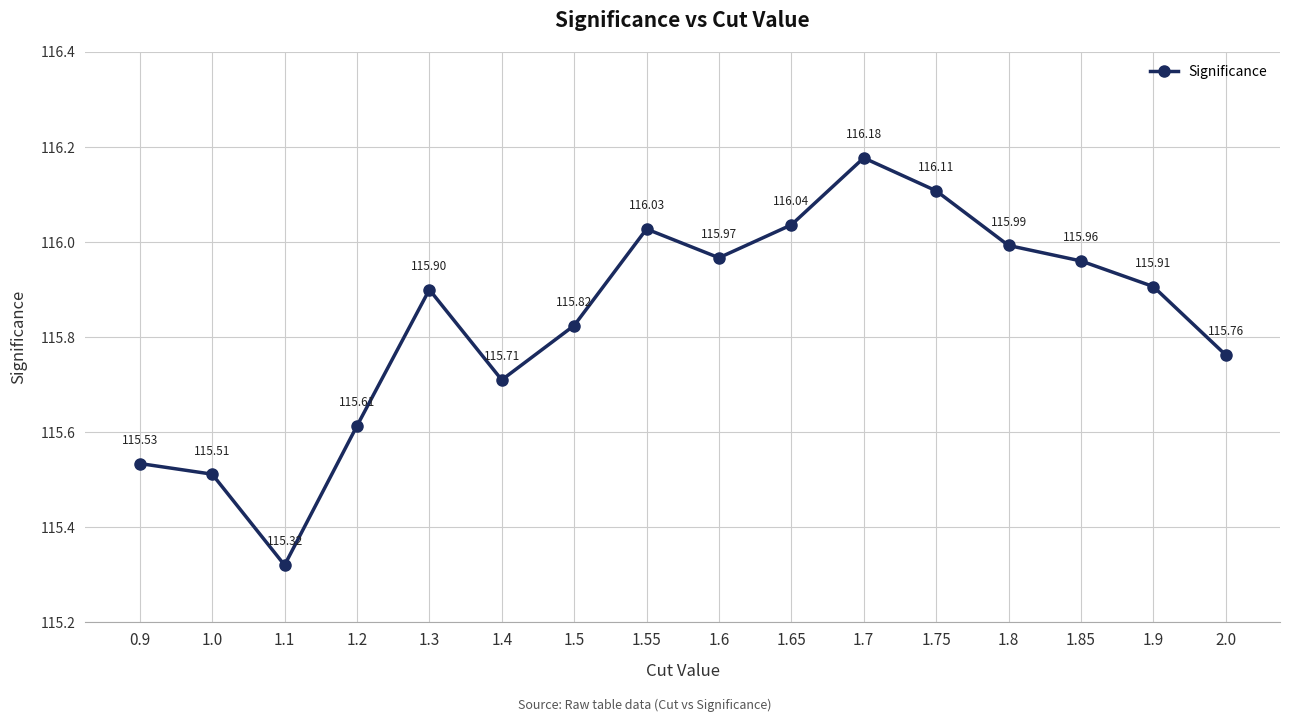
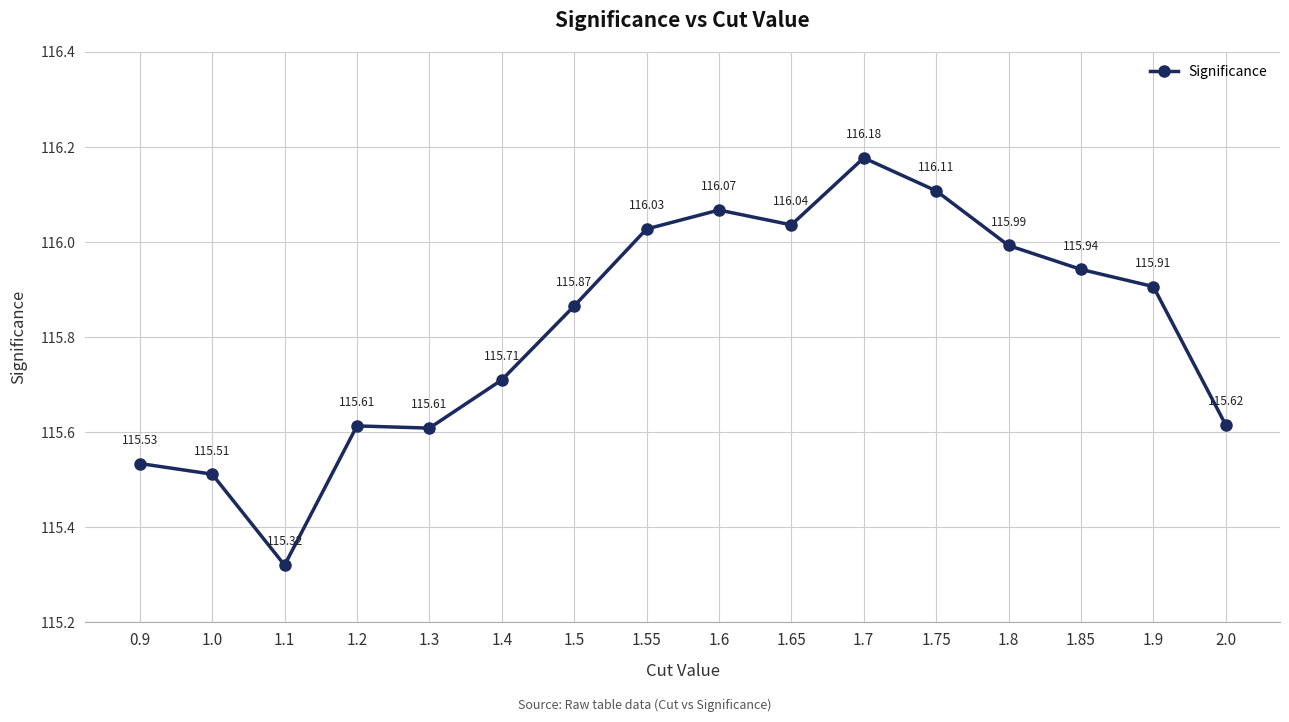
  {
    "0.9": 115.53,
    "1.0": 115.51,
    "1.1": 115.32,
    "1.2": 115.61,
-   "1.3": 115.90,
+   "1.3": 115.61,
    "1.4": 115.71,
-   "1.5": 115.82,
+   "1.5": 115.87,
    "1.55": 116.03,
-   "1.6": 115.97,
+   "1.6": 116.07,
    "1.65": 116.04,
    "1.7": 116.18,
    "1.75": 116.11,
    "1.8": 115.99,
-   "1.85": 115.96,
+   "1.85": 115.94,
    "1.9": 115.91,
-   "2.0": 115.76
+   "2.0": 115.62
  }
